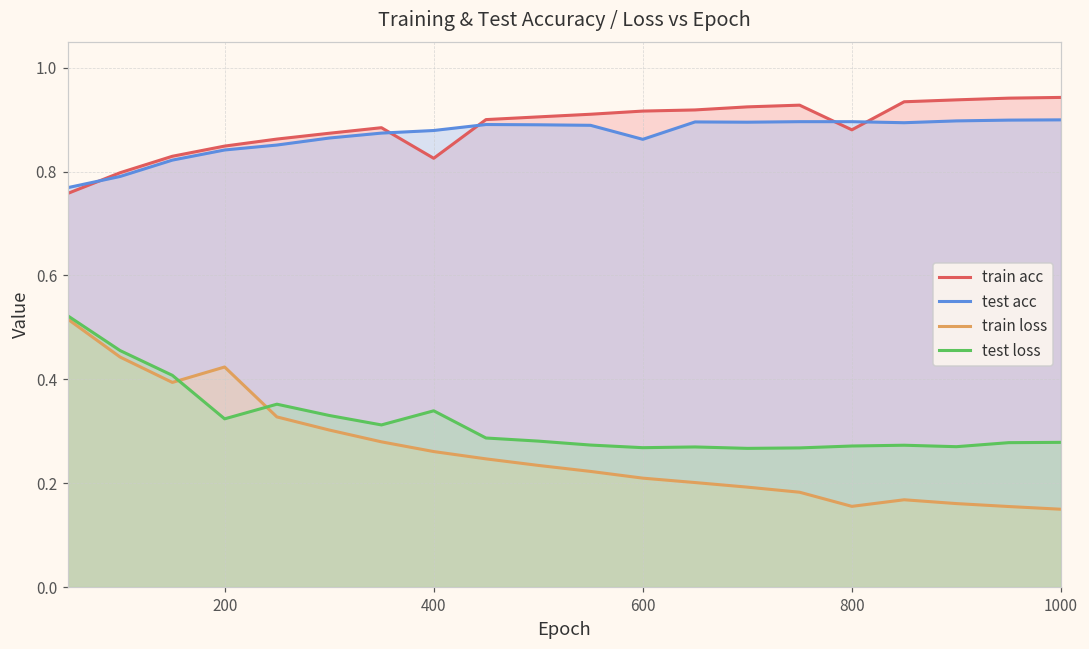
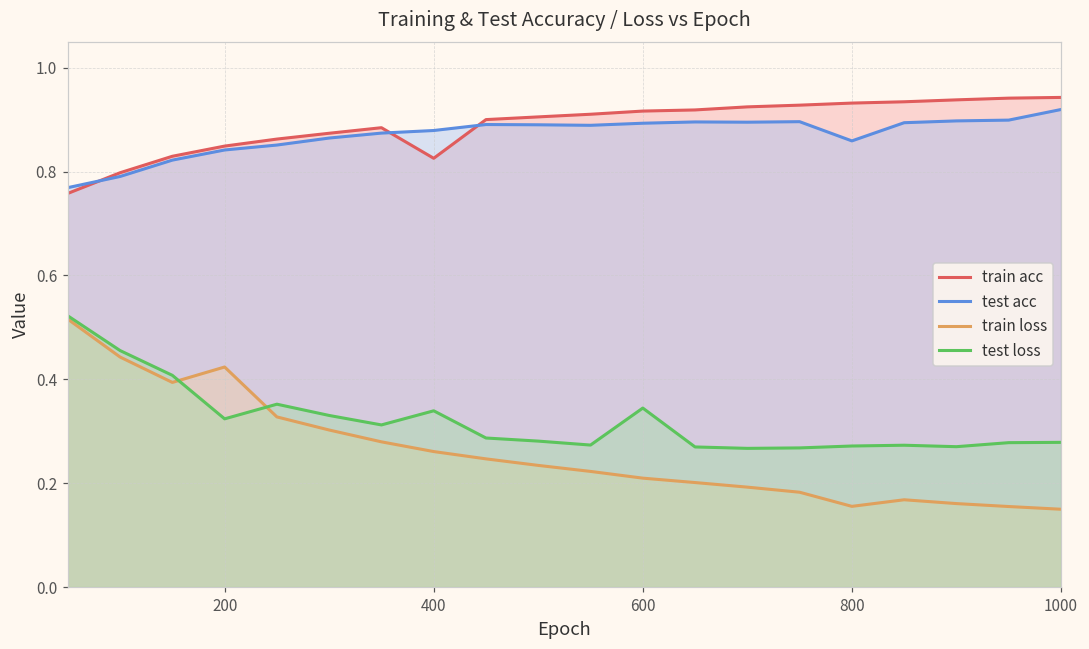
  {
    "train acc": {
      "200": 0.85,
      "400": 0.83,
      "600": 0.92,
-     "800": 0.88,
+     "800": 0.93,
      "1000": 0.94
    },
    "test acc": {
      "200": 0.84,
      "400": 0.88,
-     "600": 0.86,
-     "800": 0.90,
-     "1000": 0.90
+     "600": 0.89,
+     "800": 0.86,
+     "1000": 0.92
    },
    "train loss": {
      "200": 0.42,
      "400": 0.26,
      "600": 0.21,
      "800": 0.16,
      "1000": 0.15
    },
    "test loss": {
      "200": 0.32,
      "400": 0.34,
-     "600": 0.27,
+     "600": 0.34,
      "800": 0.27,
      "1000": 0.28
    }
  }
